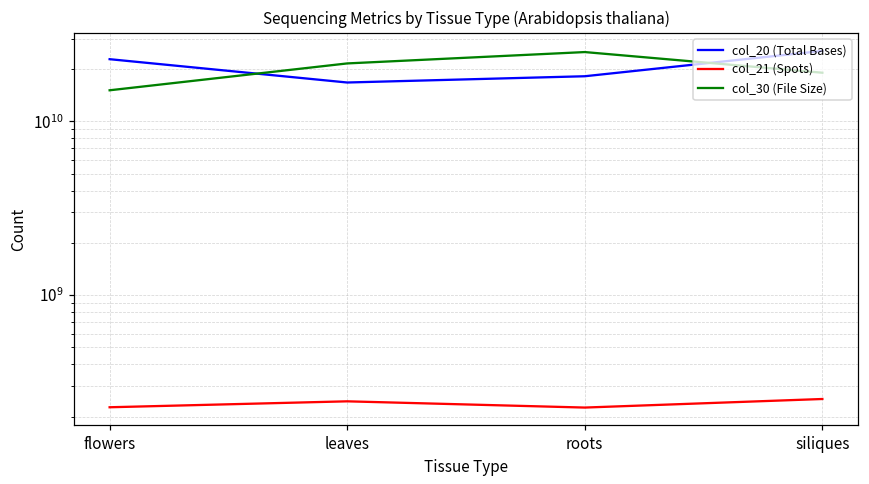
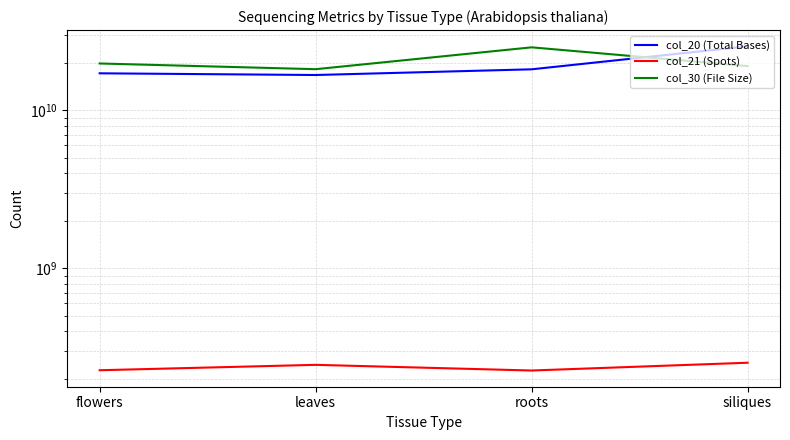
  {
    "col_20 (Total Bases)": {
-     "flowers": 23000000000,
+     "flowers": 17000000000,
      "leaves": 17000000000,
      "roots": 18000000000
    },
    "col_21 (Spots)": {
      "flowers": 230000000,
      "leaves": 240000000,
      "roots": 230000000,
      "siliques": 250000000
    },
    "col_30 (File Size)": {
-     "flowers": 15000000000,
-     "leaves": 22000000000,
+     "flowers": 20000000000,
+     "leaves": 18000000000,
      "roots": 25000000000
    }
  }
